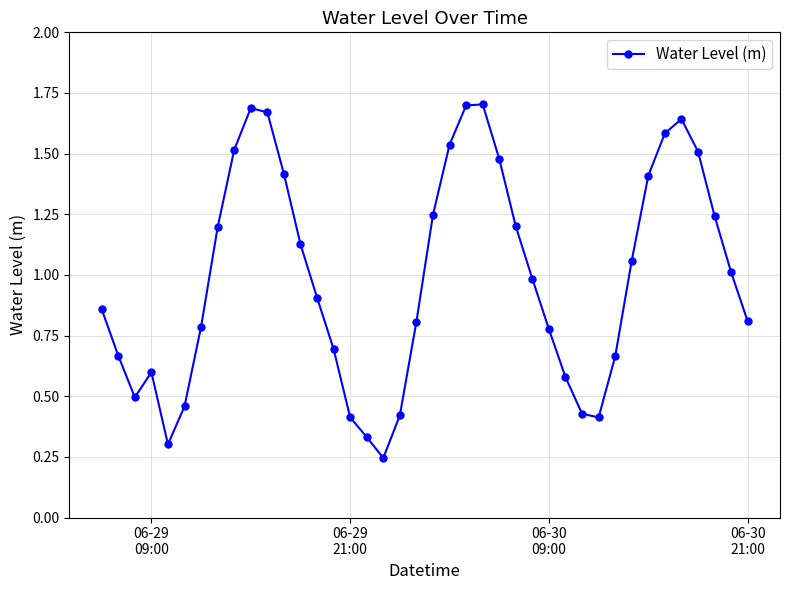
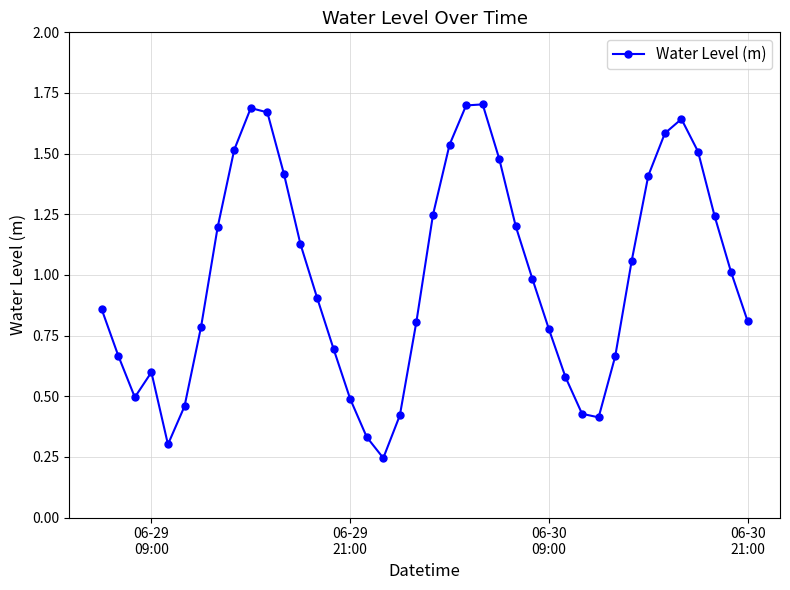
  {
    "06-29 09:00": 0.60,
-   "06-29 21:00": 0.41,
+   "06-29 21:00": 0.49,
    "06-30 09:00": 0.78,
    "06-30 21:00": 0.81
  }
